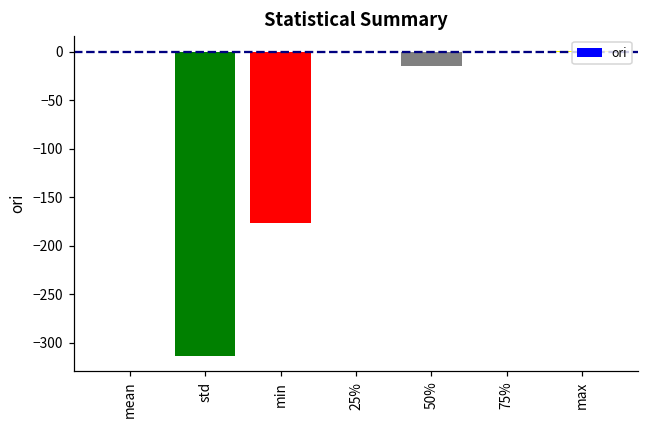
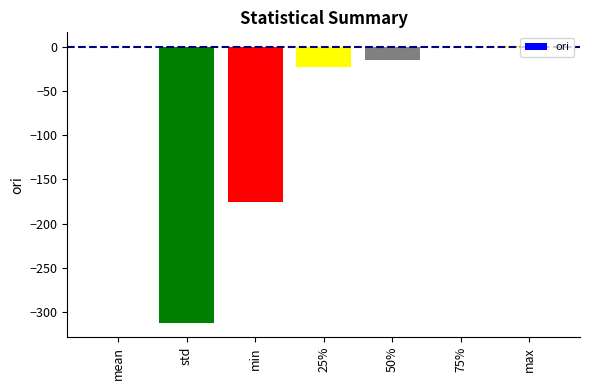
  {
    "mean": 0,
    "std": -310,
    "min": -180,
-   "25%": 0,
+   "25%": -20,
    "50%": -10
  }
